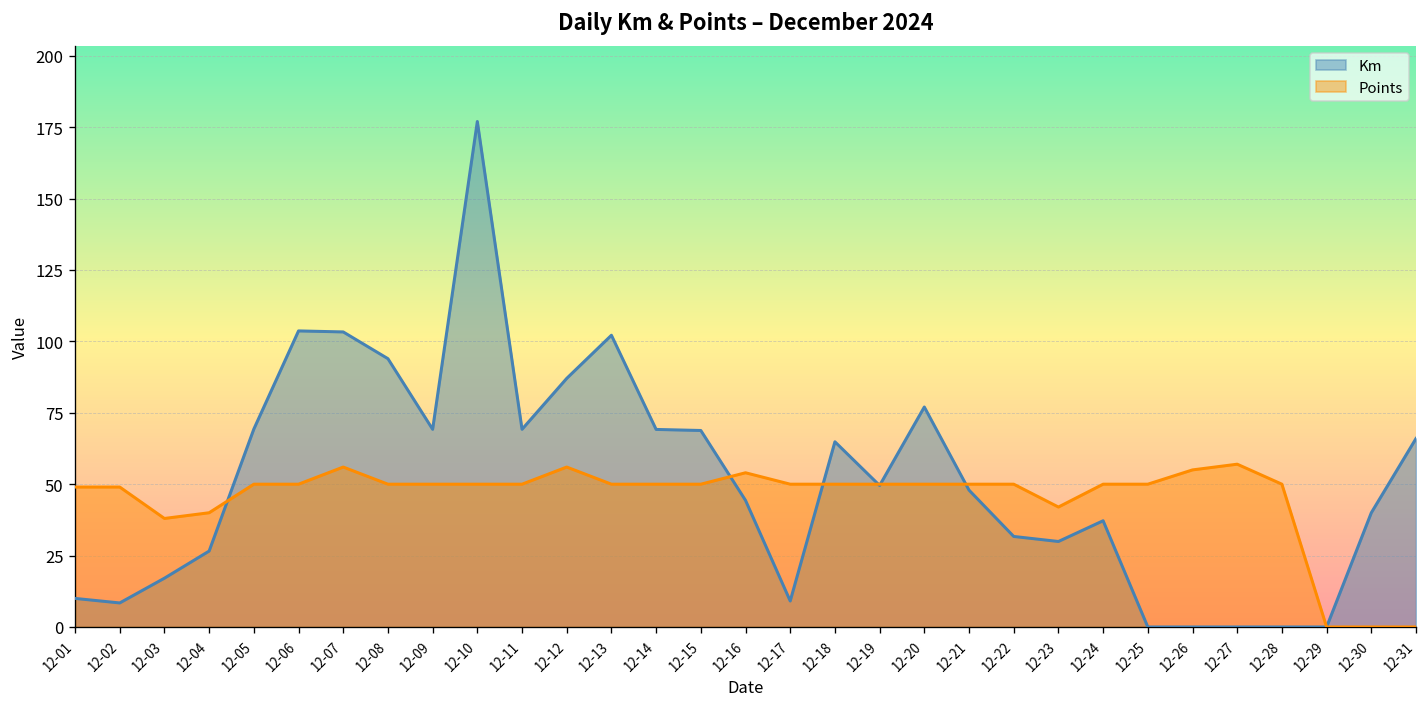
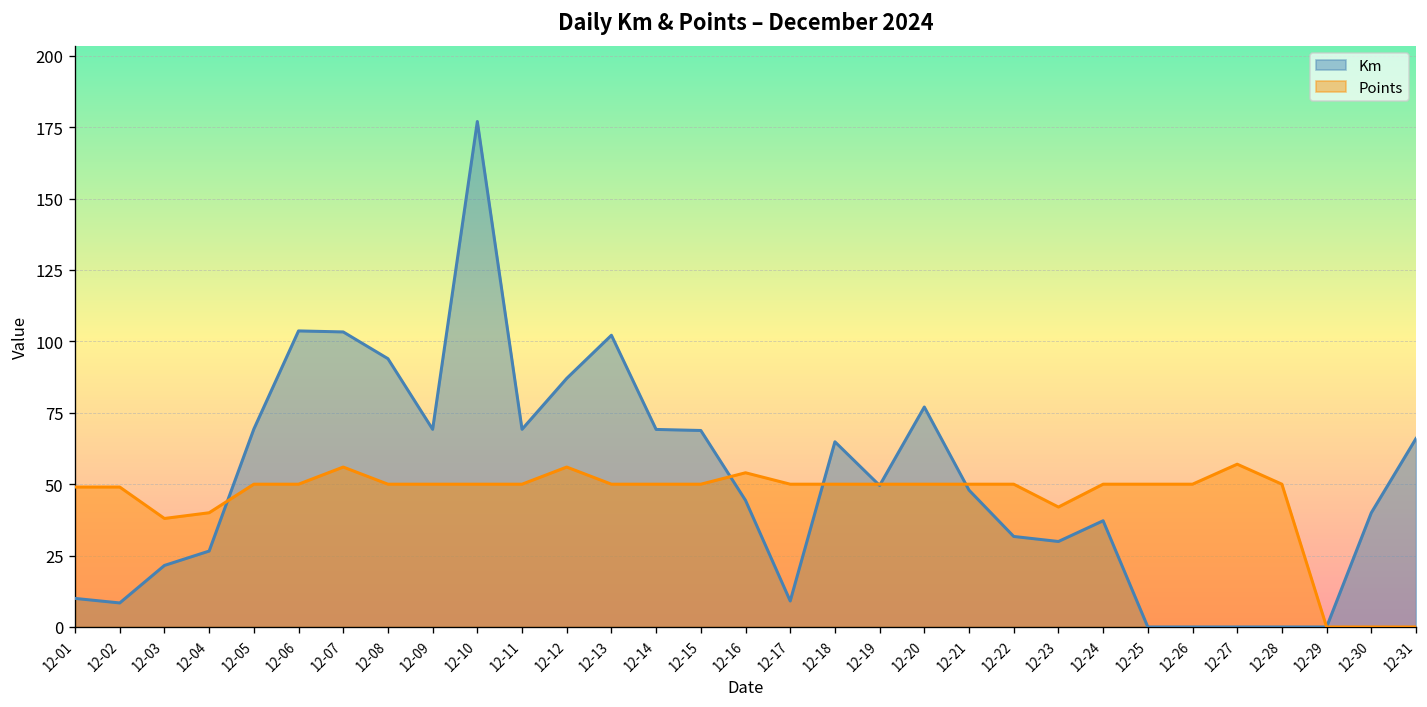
  {
    "Km": {
      "12-01": 10,
      "12-02": 8,
-     "12-03": 17,
+     "12-03": 22,
      "12-04": 27,
      "12-05": 69,
      "12-06": 104,
      "12-07": 103,
      "12-08": 94,
      "12-09": 69,
      "12-10": 177,
      "12-11": 69,
      "12-12": 87,
      "12-13": 102,
      "12-14": 69,
      "12-15": 69,
      "12-16": 44,
      "12-17": 9,
      "12-18": 65,
      "12-20": 77,
      "12-21": 48,
      "12-22": 32,
      "12-23": 30,
      "12-24": 37,
      "12-25": 0,
      "12-26": 0,
      "12-27": 0,
      "12-28": 0,
      "12-30": 40,
      "12-31": 66
    },
    "Points": {
      "12-01": 49,
      "12-02": 49,
      "12-03": 38,
      "12-04": 40,
      "12-05": 50,
      "12-06": 50,
      "12-07": 56,
      "12-08": 50,
      "12-09": 50,
      "12-10": 50,
      "12-11": 50,
      "12-12": 56,
      "12-13": 50,
      "12-14": 50,
      "12-15": 50,
      "12-16": 54,
      "12-17": 50,
      "12-18": 50,
      "12-20": 50,
      "12-21": 50,
      "12-22": 50,
      "12-23": 42,
      "12-24": 50,
      "12-25": 50,
-     "12-26": 55,
+     "12-26": 50,
      "12-27": 57,
      "12-28": 50,
      "12-30": 0,
      "12-31": 0
    }
  }
